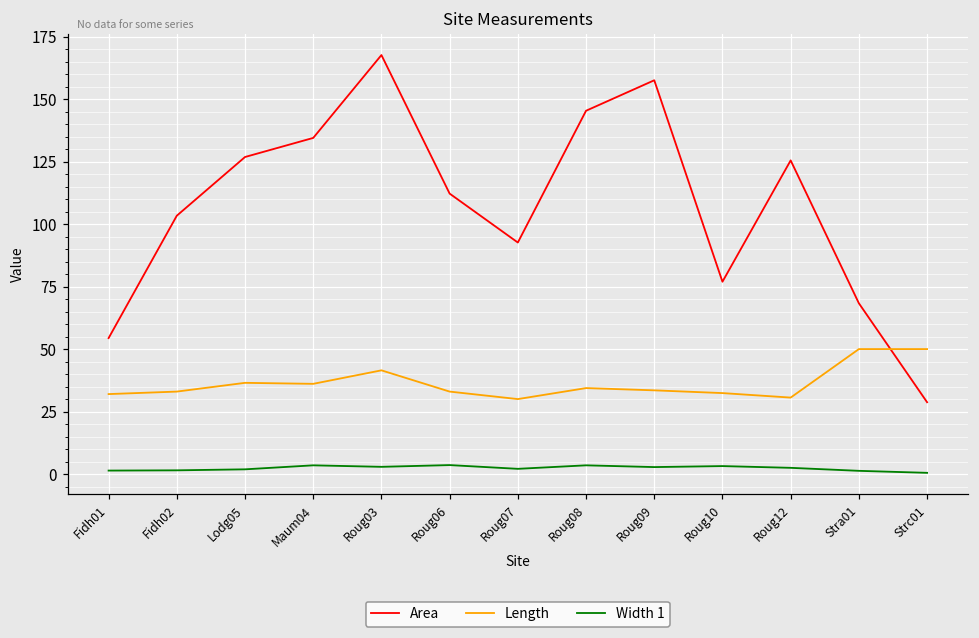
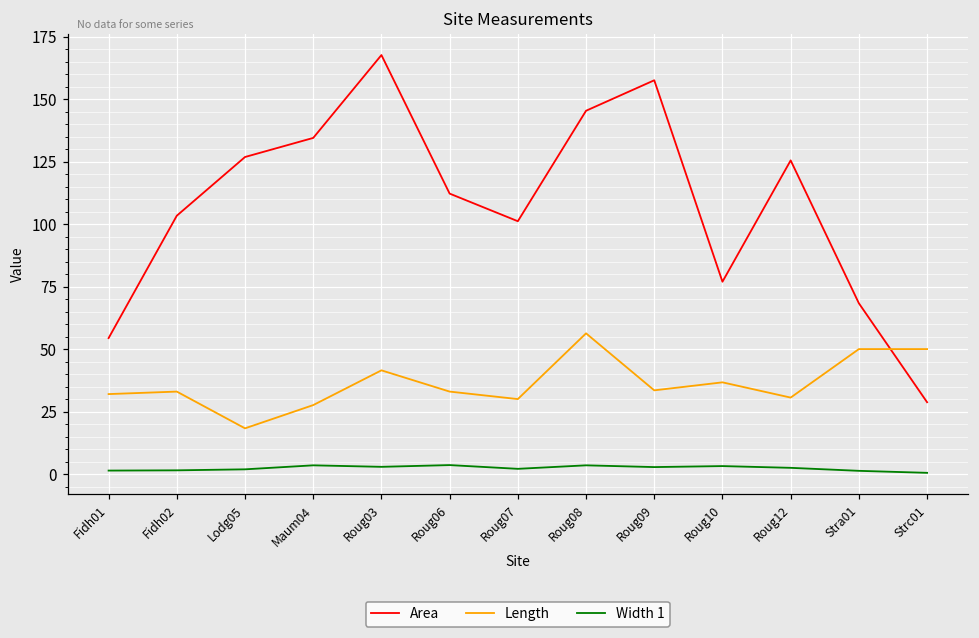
  {
    "Area": {
      "Fidh01": 54,
      "Fidh02": 103,
      "Lodg05": 127,
      "Maum04": 134,
      "Roug03": 168,
      "Roug06": 112,
-     "Roug07": 93,
+     "Roug07": 101,
      "Roug08": 145,
      "Roug09": 158,
      "Roug10": 77,
      "Roug12": 125,
      "Stra01": 68,
      "Strc01": 29
    },
    "Length": {
      "Fidh01": 32,
      "Fidh02": 33,
-     "Lodg05": 37,
-     "Maum04": 36,
+     "Lodg05": 18,
+     "Maum04": 28,
      "Roug03": 42,
      "Roug06": 33,
      "Roug07": 30,
-     "Roug08": 34,
+     "Roug08": 56,
      "Roug09": 34,
-     "Roug10": 32,
+     "Roug10": 37,
      "Roug12": 31,
      "Stra01": 50,
      "Strc01": 50
    },
    "Width 1": {
      "Fidh01": 1,
      "Fidh02": 2,
      "Lodg05": 2,
      "Maum04": 4,
      "Roug03": 3,
      "Roug06": 4,
      "Roug07": 2,
      "Roug08": 4,
      "Roug09": 3,
      "Roug10": 3,
      "Roug12": 3,
      "Stra01": 1,
      "Strc01": 1
    }
  }
